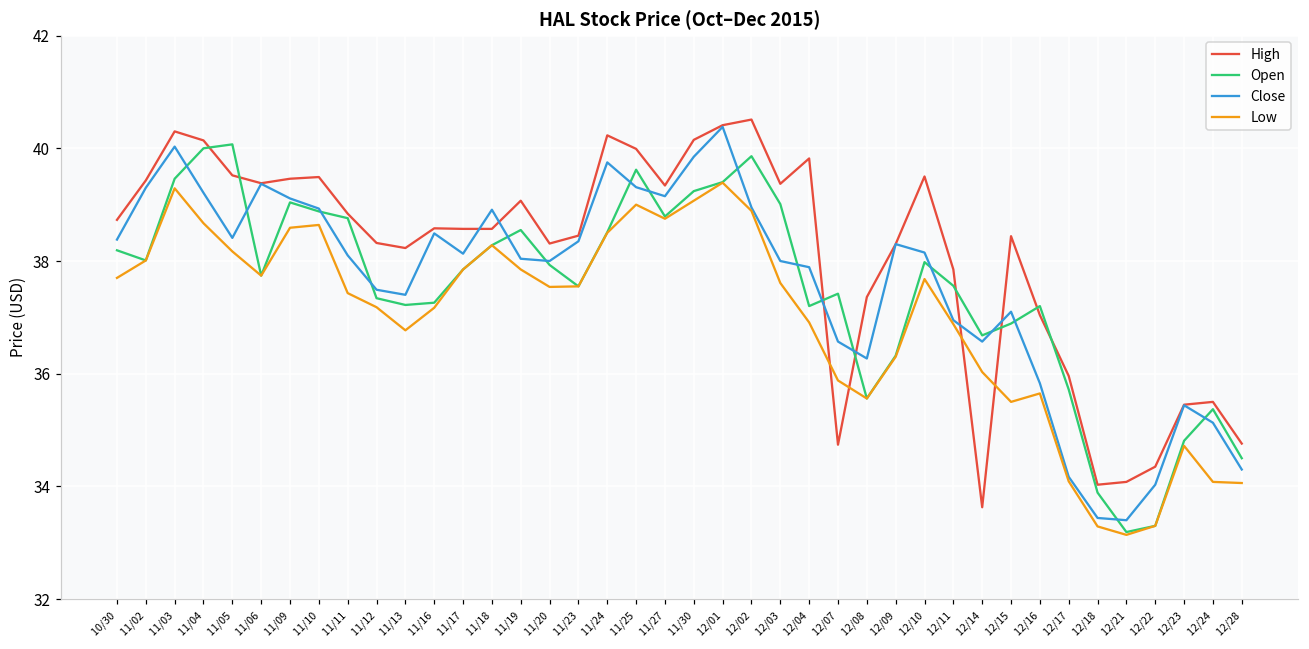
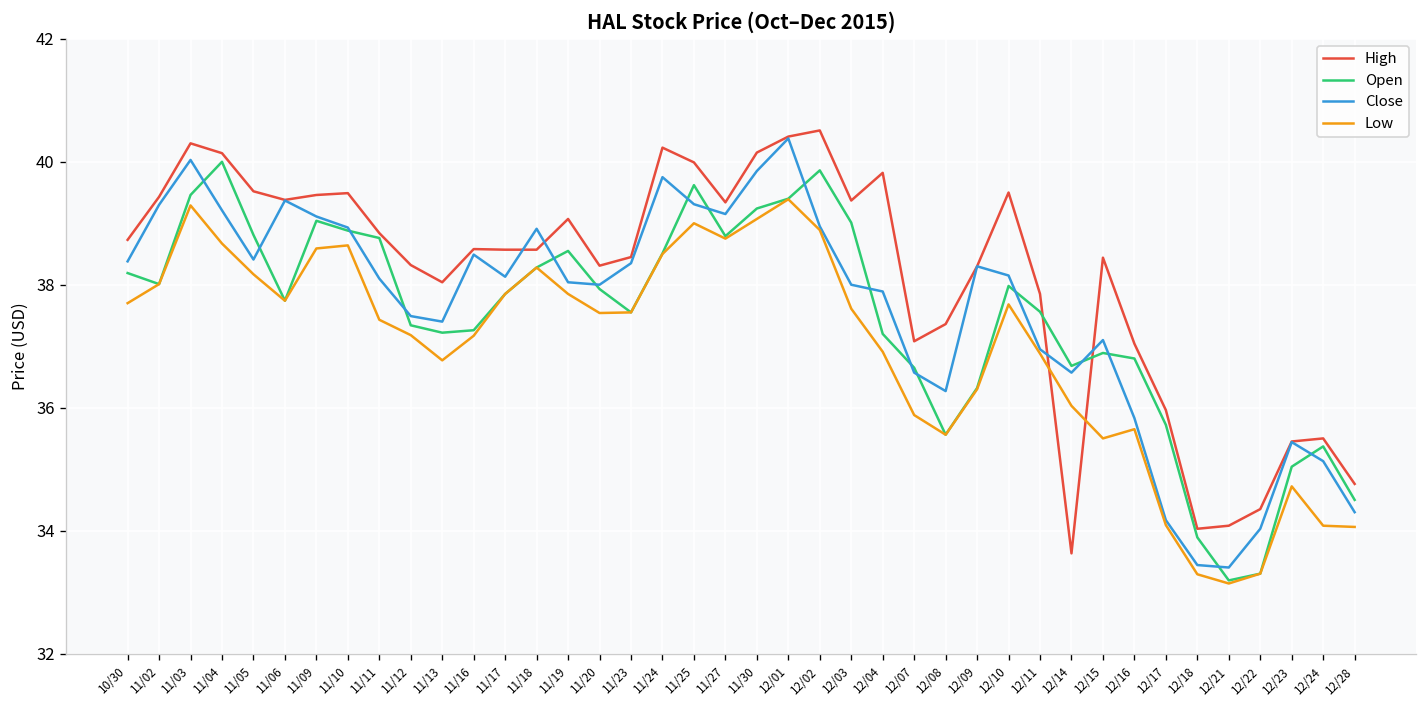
  {
    "High": {
      "10/30": 38.7,
      "11/02": 39.4,
      "11/03": 40.3,
      "11/04": 40.1,
      "11/05": 39.5,
      "11/09": 39.5,
      "11/10": 39.5,
      "11/11": 38.8,
      "11/12": 38.3,
-     "11/13": 38.2,
+     "11/13": 38.0,
      "11/16": 38.6,
      "11/17": 38.6,
      "11/18": 38.6,
      "11/19": 39.1,
      "11/20": 38.3,
      "11/23": 38.5,
      "11/24": 40.2,
      "11/25": 40.0,
      "11/27": 39.3,
      "11/30": 40.2,
      "12/02": 40.5,
      "12/03": 39.4,
      "12/04": 39.8,
-     "12/07": 34.7,
+     "12/07": 37.1,
      "12/08": 37.4,
      "12/10": 39.5,
      "12/11": 37.9,
      "12/14": 33.6,
      "12/15": 38.4,
      "12/16": 37.0,
      "12/17": 36.0,
      "12/18": 34.0,
      "12/21": 34.1,
      "12/22": 34.4,
      "12/24": 35.5,
      "12/28": 34.8
    },
    "Open": {
      "10/30": 38.2,
      "11/03": 39.5,
      "11/04": 40.0,
-     "11/05": 40.1,
+     "11/05": 38.8,
      "11/09": 39.0,
      "11/10": 38.9,
      "11/11": 38.8,
      "11/12": 37.3,
      "11/13": 37.2,
      "11/16": 37.3,
      "11/19": 38.6,
      "11/20": 37.9,
      "11/25": 39.6,
      "11/30": 39.2,
      "12/02": 39.9,
      "12/03": 39.0,
      "12/04": 37.2,
-     "12/07": 37.4,
+     "12/07": 36.7,
      "12/10": 38.0,
      "12/11": 37.6,
      "12/14": 36.7,
      "12/15": 36.9,
-     "12/16": 37.2,
+     "12/16": 36.8,
      "12/17": 35.7,
      "12/18": 33.9,
-     "12/23": 34.8,
+     "12/23": 35.0,
      "12/24": 35.4,
      "12/28": 34.5
    },
    "Close": {
      "10/30": 38.4,
      "11/02": 39.3,
      "11/03": 40.0,
      "11/04": 39.2,
      "11/05": 38.4,
      "11/09": 39.1,
      "11/10": 38.9,
      "11/11": 38.1,
      "11/12": 37.5,
      "11/13": 37.4,
      "11/16": 38.5,
      "11/17": 38.1,
      "11/18": 38.9,
      "11/19": 38.0,
      "11/20": 38.0,
      "11/23": 38.4,
      "11/24": 39.8,
      "11/25": 39.3,
      "11/27": 39.2,
      "11/30": 39.9,
      "12/02": 39.0,
      "12/03": 38.0,
      "12/04": 37.9,
      "12/07": 36.6,
      "12/08": 36.3,
      "12/10": 38.2,
      "12/11": 37.0,
      "12/14": 36.6,
      "12/15": 37.1,
      "12/16": 35.8,
      "12/17": 34.2,
      "12/18": 33.4,
      "12/21": 33.4,
      "12/22": 34.0,
      "12/24": 35.1,
      "12/28": 34.3
    },
    "Low": {
      "10/30": 37.7,
      "11/03": 39.3,
      "11/04": 38.7,
      "11/05": 38.2,
      "11/09": 38.6,
      "11/10": 38.6,
      "11/11": 37.4,
      "11/12": 37.2,
      "11/13": 36.8,
      "11/16": 37.2,
      "11/19": 37.9,
      "11/20": 37.5,
      "11/25": 39.0,
      "11/30": 39.1,
      "12/02": 38.9,
      "12/03": 37.6,
      "12/04": 36.9,
      "12/07": 35.9,
      "12/10": 37.7,
      "12/11": 36.9,
      "12/14": 36.0,
      "12/15": 35.5,
      "12/16": 35.7,
      "12/17": 34.1,
      "12/18": 33.3,
      "12/23": 34.7,
      "12/24": 34.1,
      "12/28": 34.1
    }
  }
